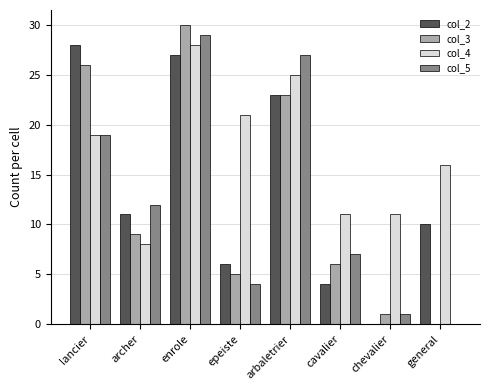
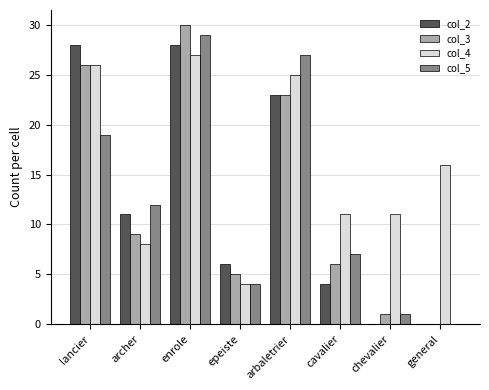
  {
    "col_2": {
      "lancier": 28,
      "archer": 11,
-     "enrole": 27,
+     "enrole": 28,
      "epeiste": 6,
      "arbaletrier": 23,
      "cavalier": 4,
      "chevalier": 0,
-     "general": 10
+     "general": 0
    },
    "col_4": {
-     "lancier": 19,
+     "lancier": 26,
      "archer": 8,
-     "enrole": 28,
-     "epeiste": 21,
+     "enrole": 27,
+     "epeiste": 4,
      "arbaletrier": 25,
      "cavalier": 11,
      "chevalier": 11,
      "general": 16
    }
  }
